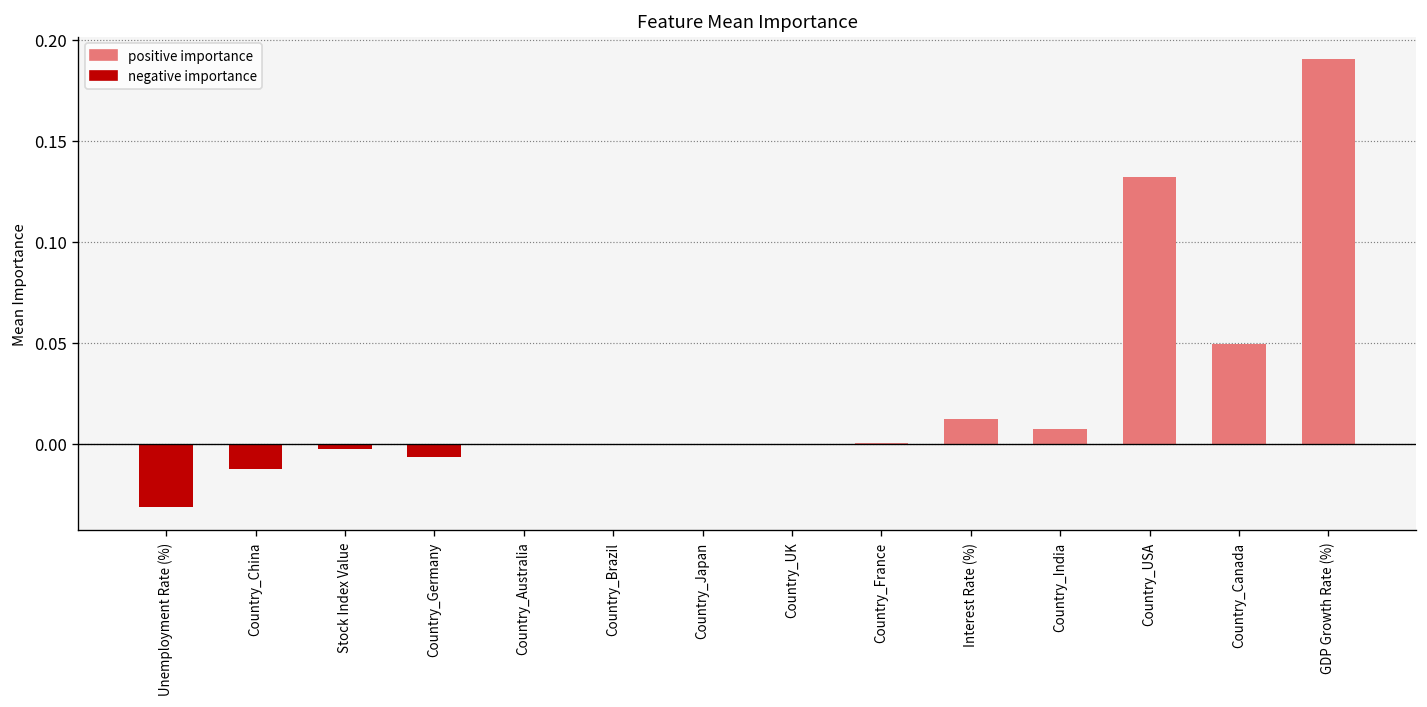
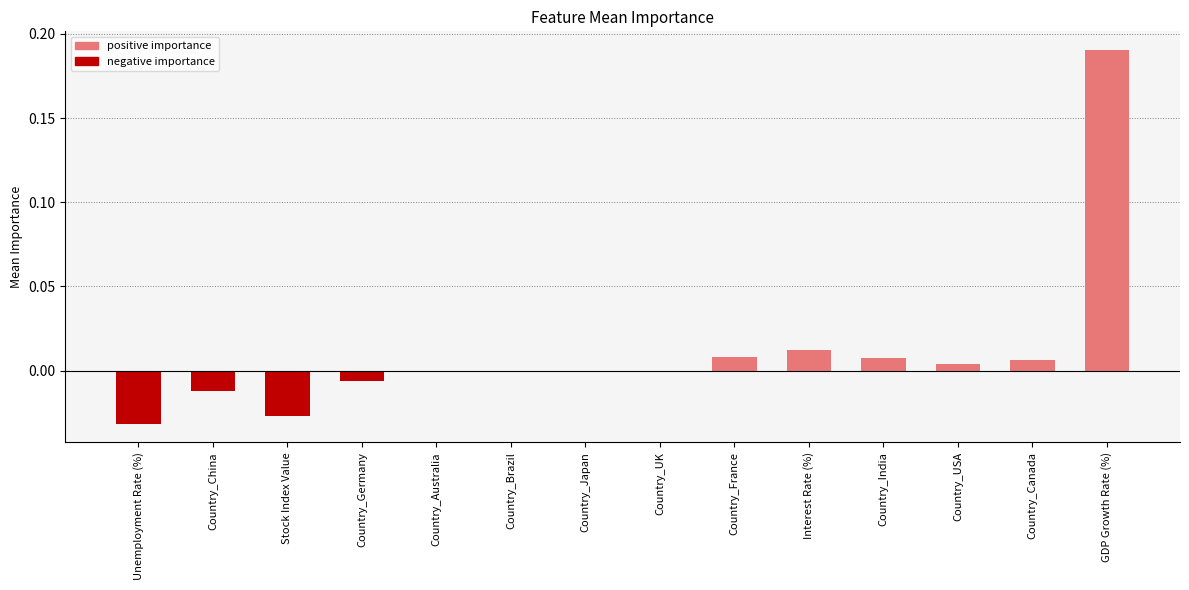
  {
    "Unemployment Rate (%)": -0.031,
    "Country_China": -0.012,
-   "Stock Index Value": -0.003,
+   "Stock Index Value": -0.027,
    "Country_Germany": -0.006,
    "Country_Australia": 0.000,
    "Country_Brazil": 0.000,
    "Country_Japan": 0.000,
    "Country_UK": 0.000,
-   "Country_France": 0.000,
+   "Country_France": 0.008,
    "Interest Rate (%)": 0.012,
    "Country_India": 0.008,
-   "Country_USA": 0.132,
-   "Country_Canada": 0.049,
+   "Country_USA": 0.004,
+   "Country_Canada": 0.006,
    "GDP Growth Rate (%)": 0.190
  }
